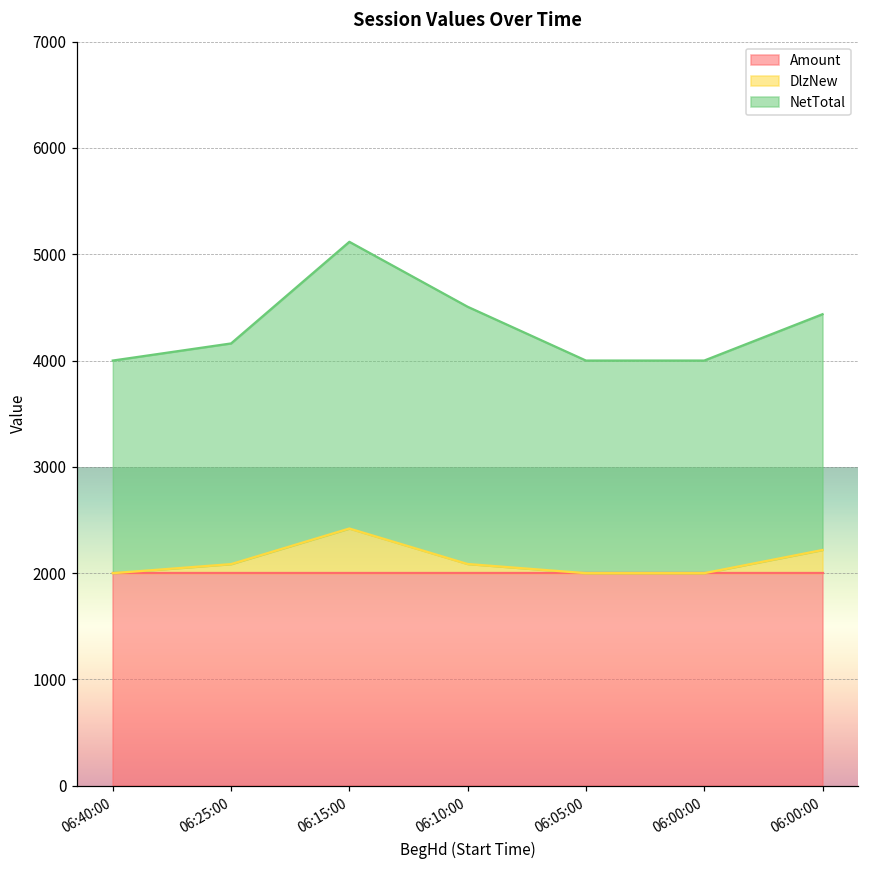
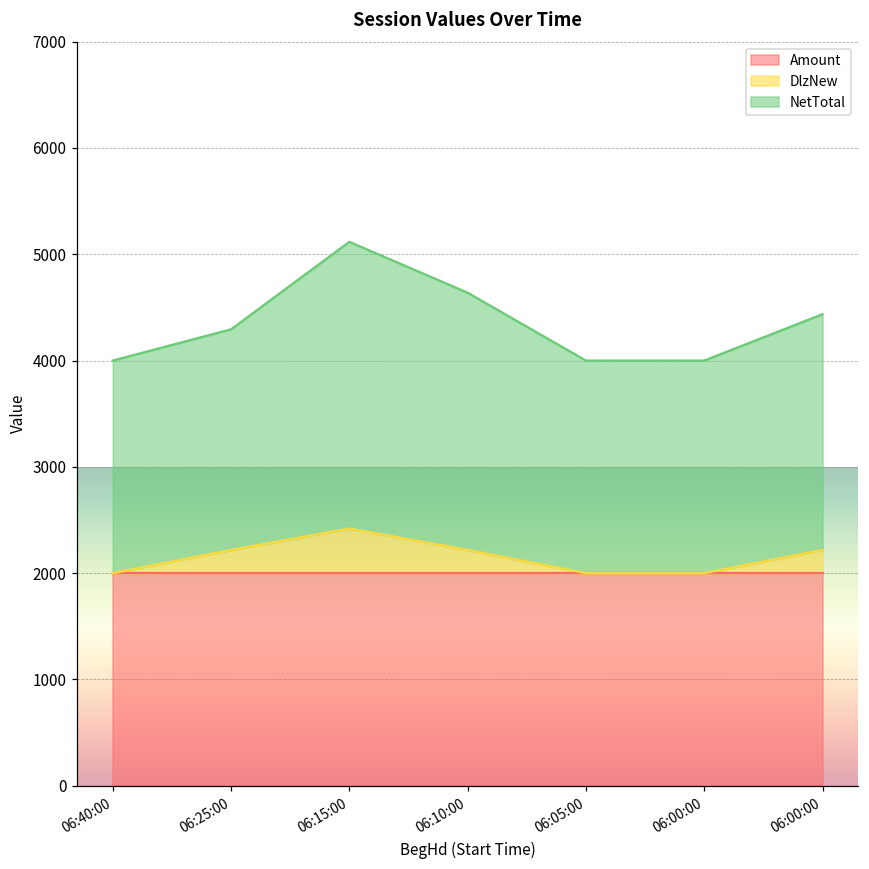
  {
    "Amount": {
      "06:25:00": 2000,
      "06:15:00": 2000,
      "06:10:00": 2000
    },
    "DlzNew": {
-     "06:25:00": 2100,
+     "06:25:00": 2200,
      "06:15:00": 2400,
-     "06:10:00": 2100
+     "06:10:00": 2200
    },
    "NetTotal": {
      "06:40:00": 4000,
      "06:25:00": 2100,
      "06:15:00": 5100,
      "06:10:00": 2400,
      "06:05:00": 4000
    }
  }
